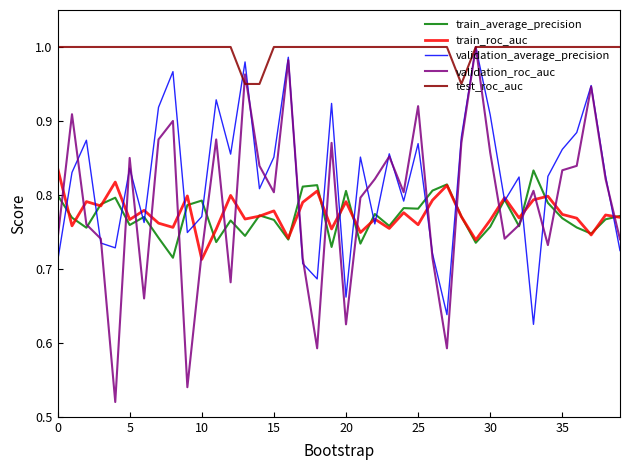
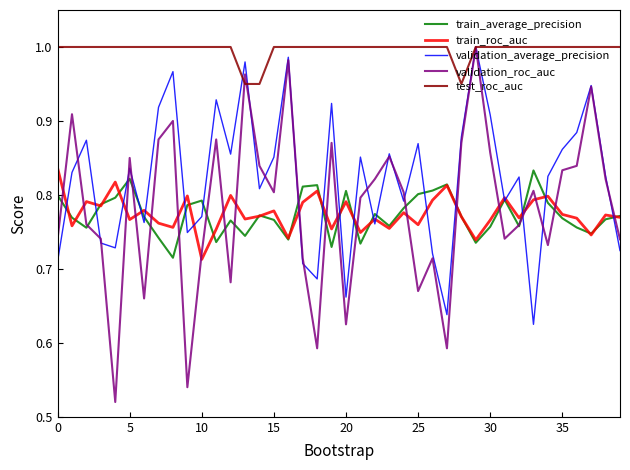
  {
    "train_average_precision": {
      "0": 0.80,
-     "5": 0.76,
+     "5": 0.82,
      "10": 0.79,
      "15": 0.77,
      "20": 0.81,
-     "25": 0.78,
+     "25": 0.80,
      "30": 0.76,
      "35": 0.77
    },
    "train_roc_auc": {
      "0": 0.84,
      "5": 0.77,
      "10": 0.71,
      "15": 0.78,
      "20": 0.79,
      "25": 0.76,
      "30": 0.77,
      "35": 0.77
    },
    "validation_average_precision": {
      "0": 0.71,
      "5": 0.84,
      "10": 0.77,
      "15": 0.85,
      "20": 0.66,
      "25": 0.87,
      "30": 0.91,
      "35": 0.86
    },
    "validation_roc_auc": {
      "0": 0.74,
      "5": 0.85,
      "10": 0.72,
      "15": 0.80,
      "20": 0.63,
-     "25": 0.92,
+     "25": 0.67,
      "30": 0.86,
      "35": 0.83
    },
    "test_roc_auc": {
      "0": 1.00,
      "5": 1.00,
      "10": 1.00,
      "15": 1.00,
      "20": 1.00,
      "25": 1.00,
      "30": 1.00,
      "35": 1.00
    }
  }
